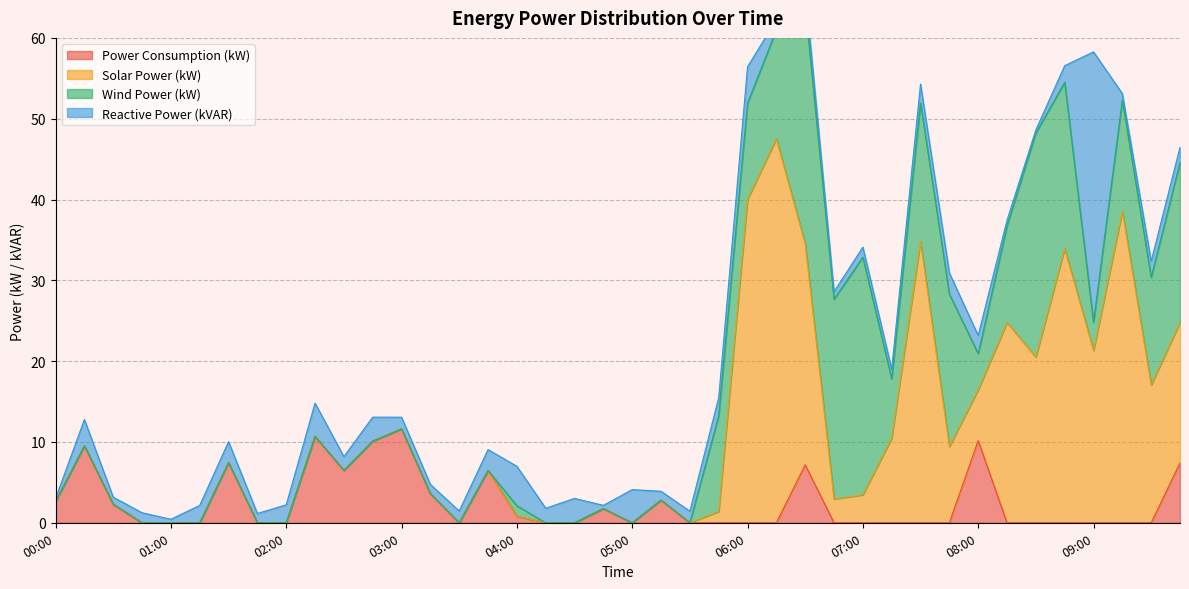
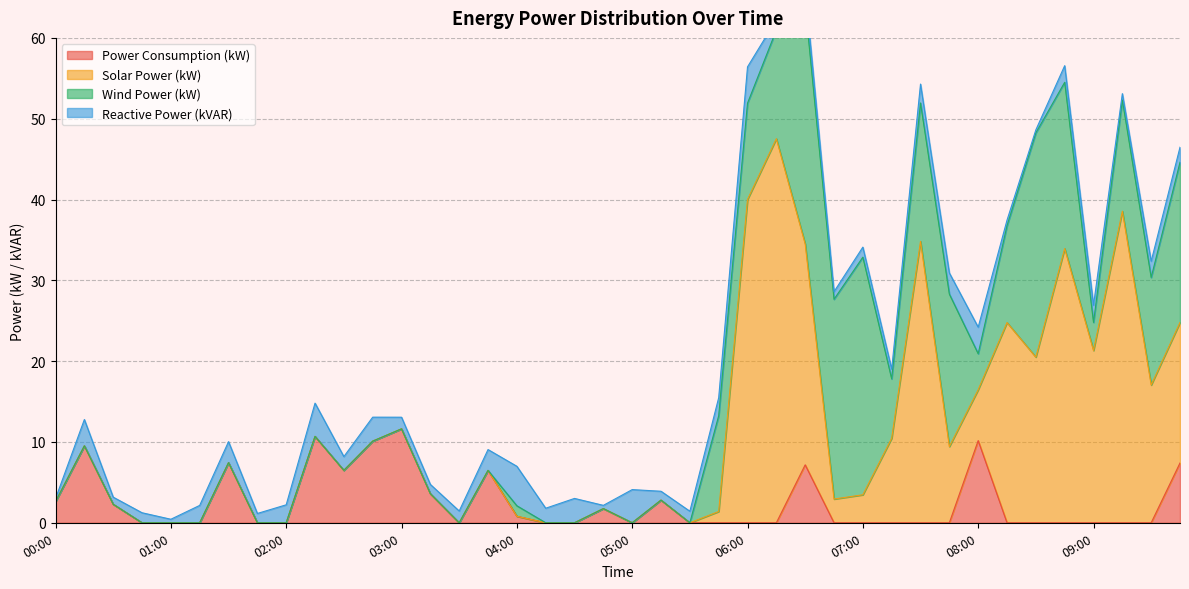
  {
    "Power Consumption (kW)": {
      "06:00": 0,
      "07:00": 0,
      "08:00": 10,
      "09:00": 0
    },
    "Solar Power (kW)": {
      "06:00": 40,
      "07:00": 3,
      "08:00": 6,
      "09:00": 21
    },
    "Wind Power (kW)": {
      "04:00": 1,
      "06:00": 12,
      "07:00": 29,
      "08:00": 4,
      "09:00": 3
    },
    "Reactive Power (kVAR)": {
      "00:00": 0,
      "01:00": 0,
      "02:00": 2,
      "03:00": 1,
      "04:00": 5,
      "05:00": 4,
      "06:00": 4,
      "07:00": 1,
-     "08:00": 2,
-     "09:00": 33
+     "08:00": 3,
+     "09:00": 2
    }
  }
